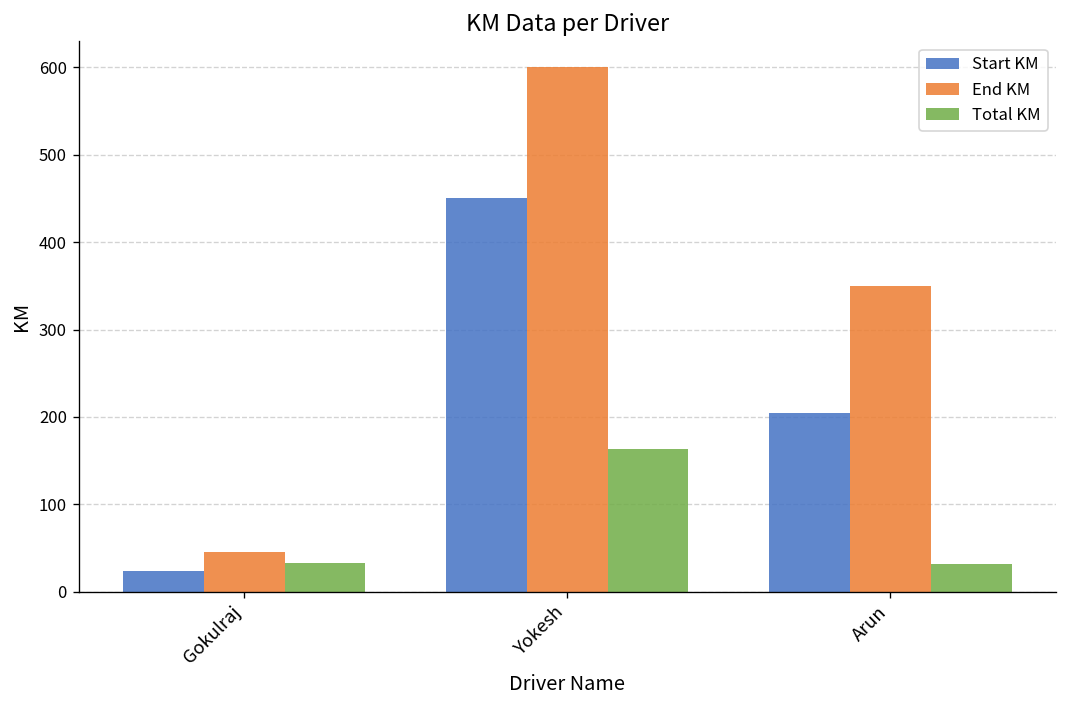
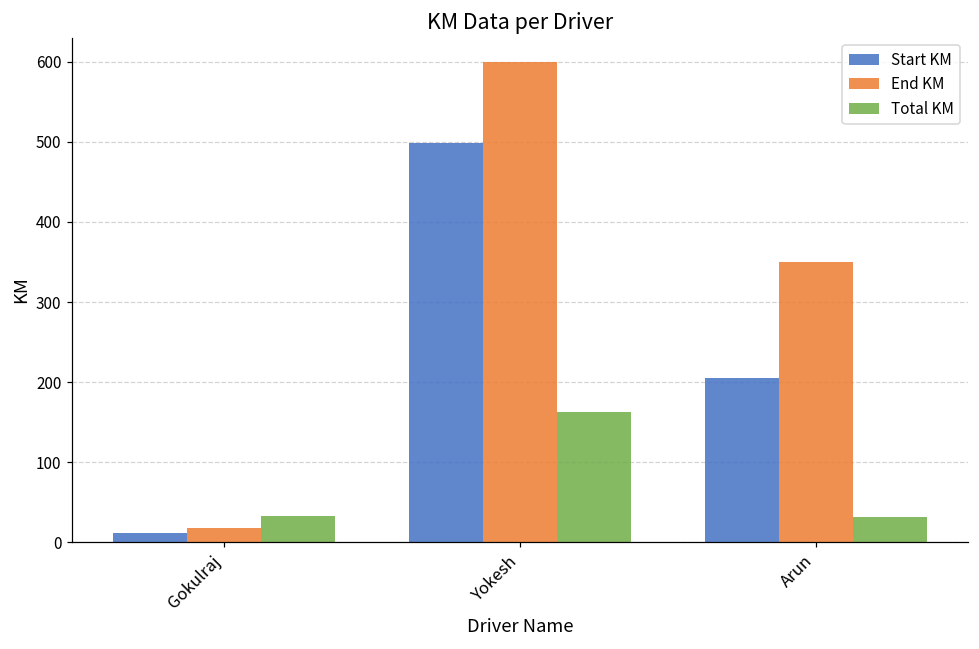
  {
    "Start KM": {
-     "Gokulraj": 20,
-     "Yokesh": 450,
+     "Gokulraj": 10,
+     "Yokesh": 500,
      "Arun": 210
    },
    "End KM": {
-     "Gokulraj": 50,
+     "Gokulraj": 20,
      "Yokesh": 600,
      "Arun": 350
    },
    "Total KM": {
      "Gokulraj": 30,
      "Yokesh": 160,
      "Arun": 30
    }
  }
